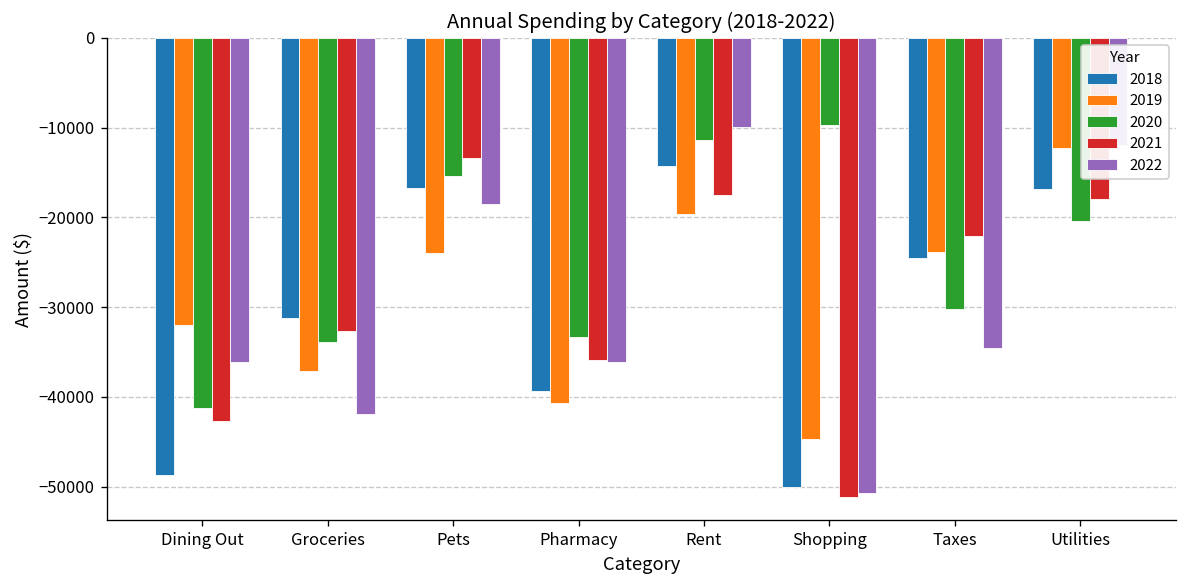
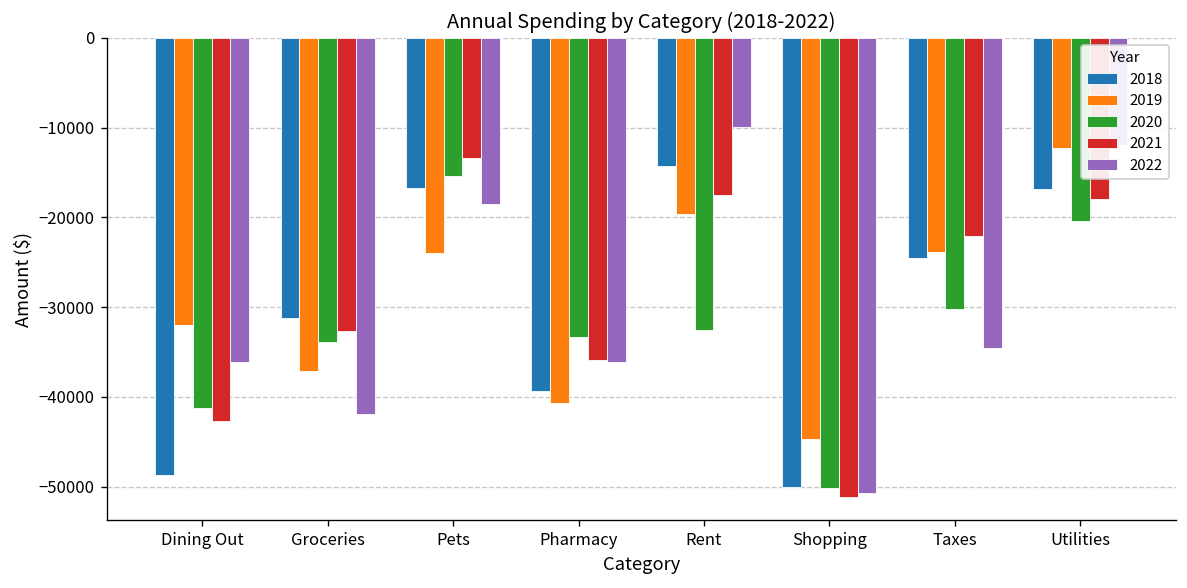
  {
    "2018": {
      "Dining Out": -49000,
      "Groceries": -31000,
      "Pets": -17000,
      "Pharmacy": -39000,
      "Rent": -14000,
      "Shopping": -50000,
      "Taxes": -25000,
      "Utilities": -17000
    },
    "2019": {
      "Dining Out": -32000,
      "Groceries": -37000,
      "Pets": -24000,
      "Pharmacy": -41000,
      "Rent": -20000,
      "Shopping": -45000,
      "Taxes": -24000,
      "Utilities": -12000
    },
    "2020": {
      "Dining Out": -41000,
      "Groceries": -34000,
      "Pets": -15000,
      "Pharmacy": -33000,
-     "Rent": -11000,
-     "Shopping": -10000,
+     "Rent": -33000,
+     "Shopping": -50000,
      "Taxes": -30000,
      "Utilities": -20000
    },
    "2021": {
      "Dining Out": -43000,
      "Groceries": -33000,
      "Pets": -13000,
      "Pharmacy": -36000,
      "Rent": -17000,
      "Shopping": -51000,
      "Taxes": -22000,
      "Utilities": -18000
    },
    "2022": {
      "Dining Out": -36000,
      "Groceries": -42000,
      "Pets": -19000,
      "Pharmacy": -36000,
      "Rent": -10000,
      "Shopping": -51000,
      "Taxes": -35000
    }
  }
